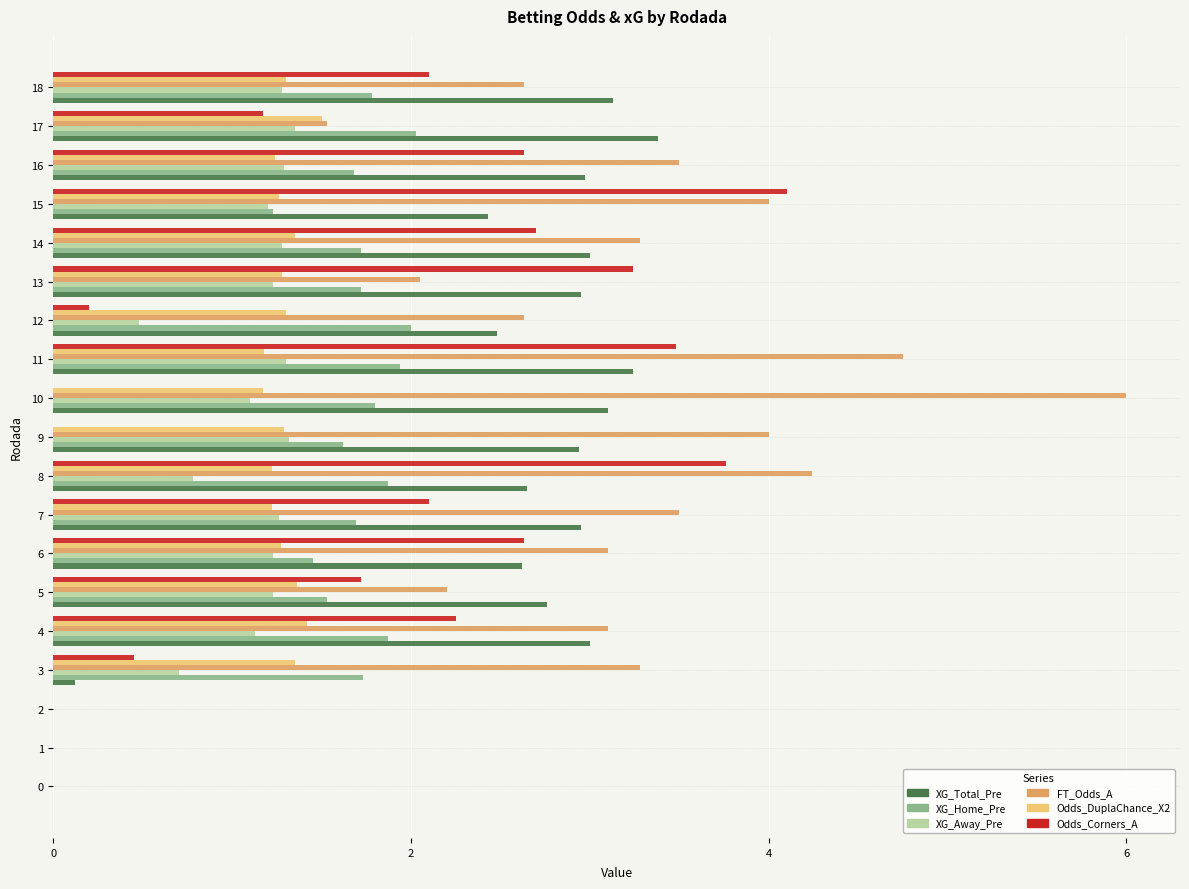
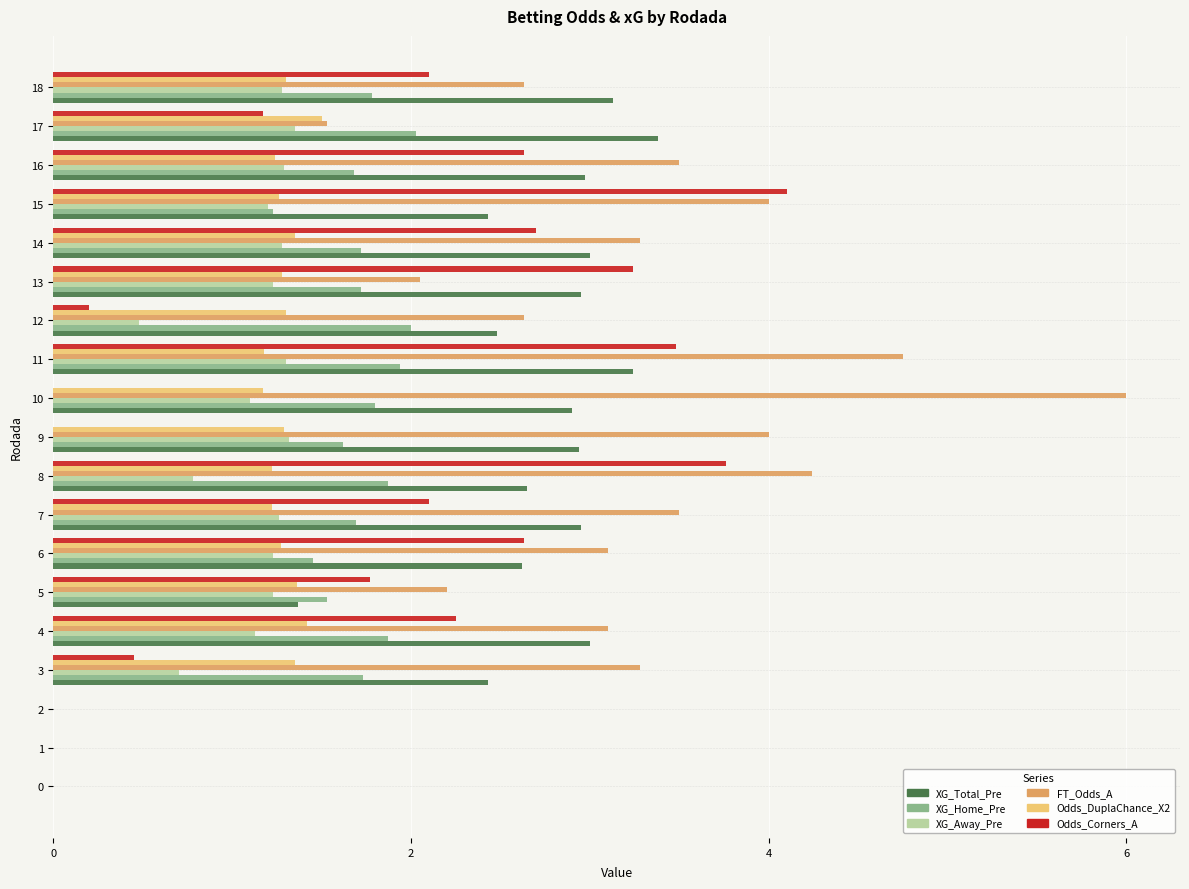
  {
    "XG_Total_Pre": {
      "18": 3.13,
      "17": 3.38,
      "16": 2.97,
      "15": 2.43,
      "14": 3.00,
      "13": 2.95,
      "12": 2.48,
      "11": 3.24,
-     "10": 3.1,
+     "10": 2.9,
      "9": 2.94,
      "8": 2.65,
      "7": 2.95,
      "6": 2.62,
-     "5": 2.76,
+     "5": 1.37,
      "4": 3.00,
-     "3": 0.12,
+     "3": 2.43,
      "2": 0.00,
      "1": 0.00,
      "0": 0.00
    },
    "Odds_Corners_A": {
      "18": 2.10,
      "17": 1.17,
      "16": 2.63,
      "15": 4.10,
      "14": 2.70,
      "13": 3.24,
      "12": 0.20,
      "11": 3.48,
      "10": 0.00,
      "9": 0.00,
      "8": 3.76,
      "7": 2.10,
      "6": 2.63,
-     "5": 1.72,
+     "5": 1.77,
      "4": 2.25,
      "3": 0.45,
      "2": 0.00,
      "1": 0.00,
      "0": 0.00
    }
  }
